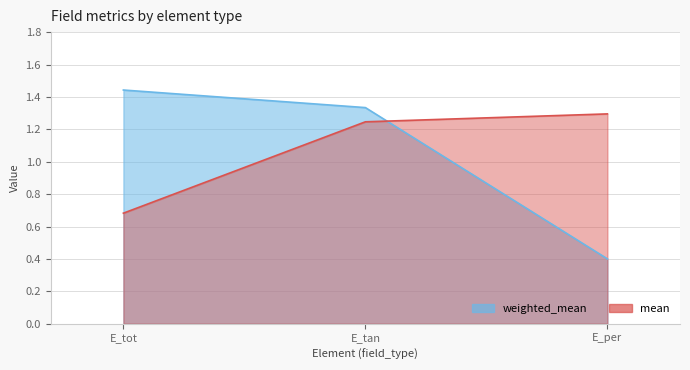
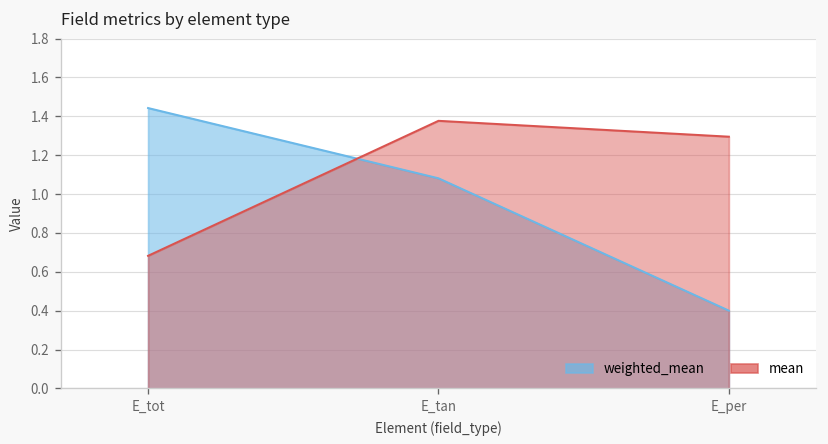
  {
    "weighted_mean": {
      "E_tot": 1.44,
-     "E_tan": 1.33,
+     "E_tan": 1.08,
      "E_per": 0.40
    },
    "mean": {
      "E_tot": 0.68,
-     "E_tan": 1.25,
+     "E_tan": 1.38,
      "E_per": 1.30
    }
  }
